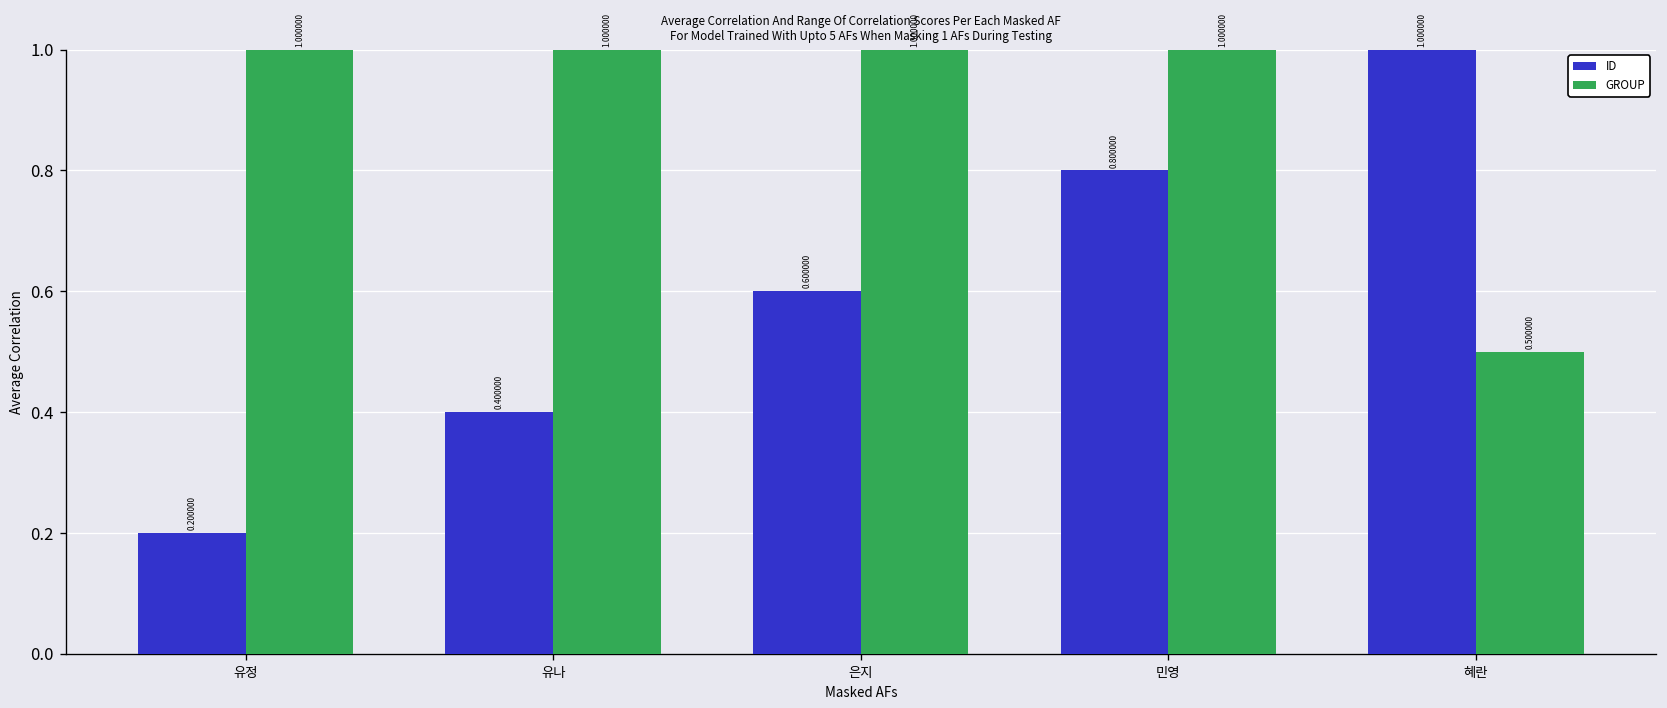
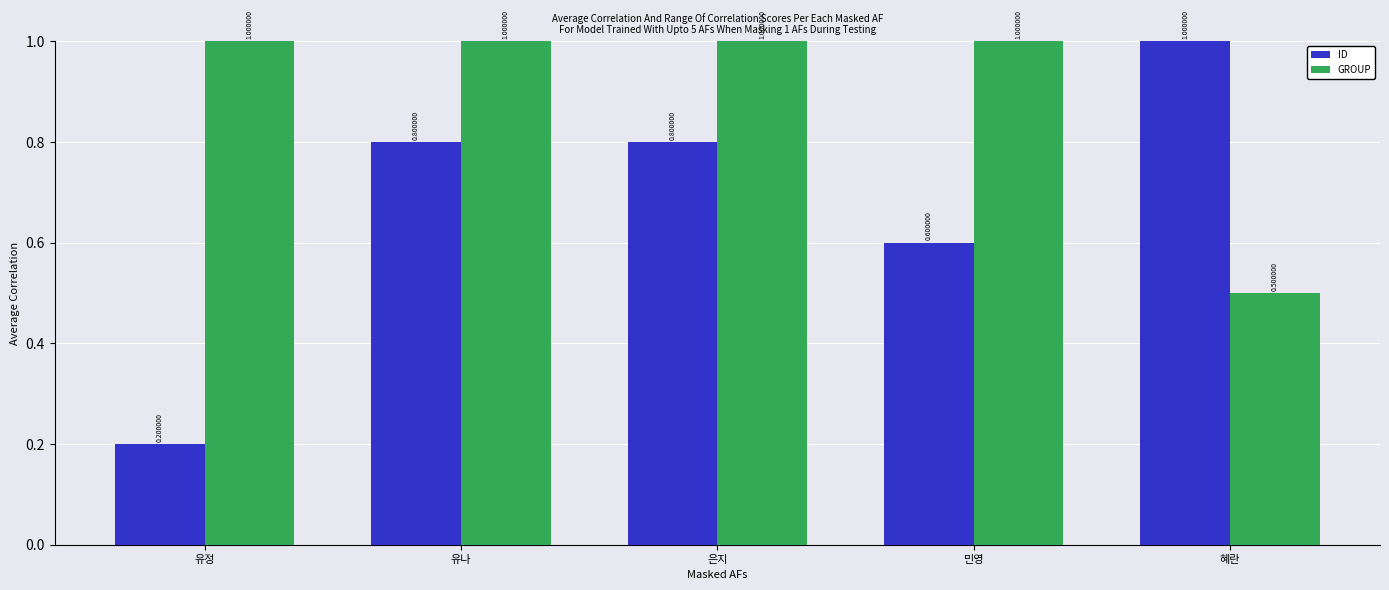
  {
    "ID": {
      "유정": 0.200000,
-     "유나": 0.400000,
-     "은지": 0.600000,
-     "민영": 0.800000,
+     "유나": 0.800000,
+     "은지": 0.800000,
+     "민영": 0.600000,
      "혜란": 1.000000
    },
    "GROUP": {
      "유정": 1.000000,
      "유나": 1.000000,
      "은지": 1.000000,
      "민영": 1.000000,
      "혜란": 0.500000
    }
  }
